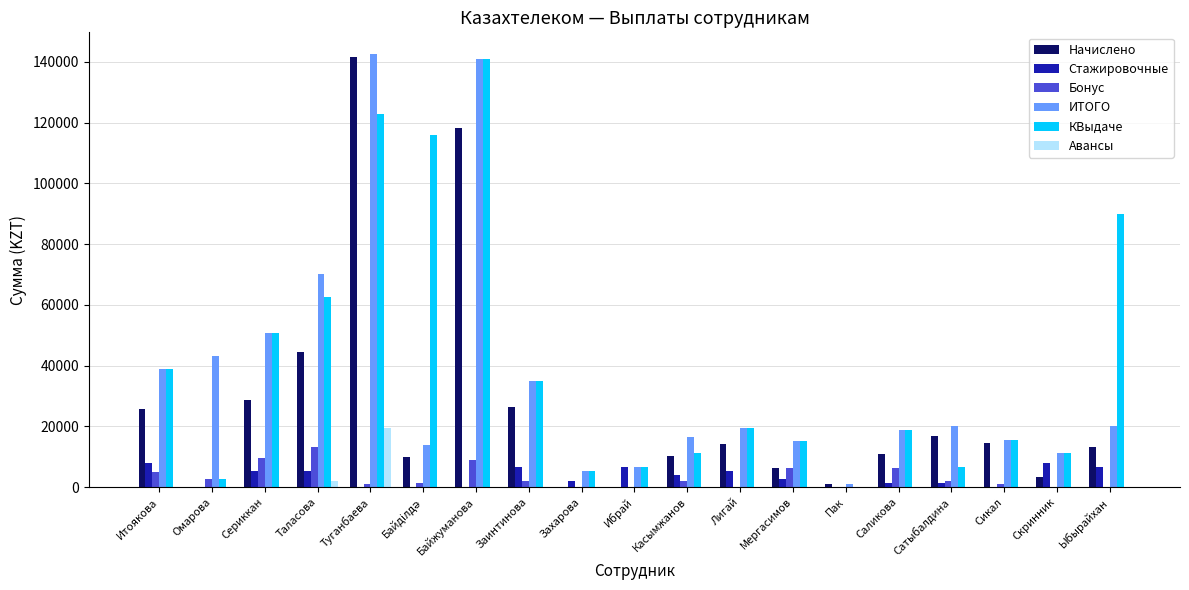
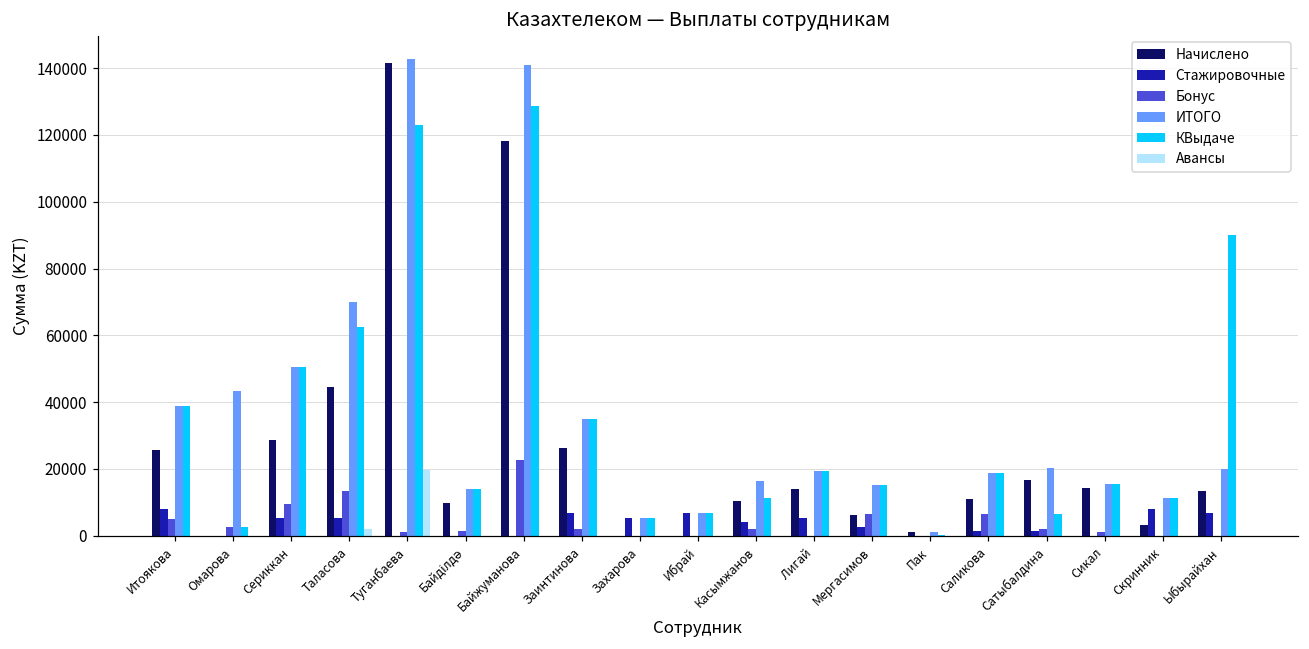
  {
    "Начислено": {
      "Итоякова": 26000,
      "Омарова": 0,
      "Сериккан": 29000,
      "Таласова": 45000,
      "Туганбаева": 142000,
      "Байділдә": 10000,
      "Байжуманова": 118000,
      "Заинтинова": 26000,
      "Захарова": 0,
      "Ибрай": 0,
      "Касымжанов": 10000,
      "Лигай": 14000,
      "Мергасимов": 6000,
      "Пак": 1000,
      "Саликова": 11000,
      "Сатыбалдина": 17000,
      "Сикал": 14000,
      "Скринник": 3000,
      "Ыбырайхан": 13000
    },
    "Стажировочные": {
      "Итоякова": 8000,
      "Омарова": 0,
      "Сериккан": 5000,
      "Таласова": 5000,
      "Туганбаева": 0,
      "Байділдә": 0,
      "Байжуманова": 0,
      "Заинтинова": 7000,
-     "Захарова": 2000,
+     "Захарова": 5000,
      "Ибрай": 7000,
      "Касымжанов": 4000,
      "Лигай": 5000,
      "Мергасимов": 3000,
      "Пак": 0,
      "Саликова": 1000,
      "Сатыбалдина": 1000,
      "Сикал": 0,
      "Скринник": 8000,
      "Ыбырайхан": 7000
    },
    "Бонус": {
      "Итоякова": 5000,
      "Омарова": 3000,
      "Сериккан": 10000,
      "Таласова": 13000,
      "Туганбаева": 1000,
      "Байділдә": 1000,
-     "Байжуманова": 9000,
+     "Байжуманова": 23000,
      "Заинтинова": 2000,
      "Захарова": 0,
      "Ибрай": 0,
      "Касымжанов": 2000,
      "Лигай": 0,
      "Мергасимов": 6000,
      "Пак": 0,
      "Саликова": 6000,
      "Сатыбалдина": 2000,
      "Сикал": 1000,
      "Скринник": 0,
      "Ыбырайхан": 0
    },
    "ИТОГО": {
      "Итоякова": 39000,
      "Омарова": 43000,
      "Сериккан": 51000,
      "Таласова": 70000,
      "Туганбаева": 143000,
      "Байділдә": 14000,
      "Байжуманова": 141000,
      "Заинтинова": 35000,
      "Захарова": 5000,
      "Ибрай": 7000,
      "Касымжанов": 16000,
      "Лигай": 19000,
      "Мергасимов": 15000,
      "Пак": 1000,
      "Саликова": 19000,
      "Сатыбалдина": 20000,
      "Сикал": 15000,
      "Скринник": 11000,
      "Ыбырайхан": 20000
    },
    "КВыдаче": {
      "Итоякова": 39000,
      "Омарова": 3000,
      "Сериккан": 51000,
      "Таласова": 62000,
      "Туганбаева": 123000,
-     "Байділдә": 116000,
-     "Байжуманова": 141000,
+     "Байділдә": 14000,
+     "Байжуманова": 129000,
      "Заинтинова": 35000,
      "Захарова": 5000,
      "Ибрай": 7000,
      "Касымжанов": 11000,
      "Лигай": 19000,
      "Мергасимов": 15000,
      "Саликова": 19000,
      "Сатыбалдина": 7000,
      "Сикал": 15000,
      "Скринник": 11000,
      "Ыбырайхан": 90000
    },
    "Авансы": {
      "Итоякова": 0,
      "Омарова": 0,
      "Сериккан": 0,
      "Таласова": 2000,
      "Туганбаева": 20000,
      "Байділдә": 0,
      "Байжуманова": 0,
      "Заинтинова": 0,
      "Захарова": 0,
      "Ибрай": 0,
      "Касымжанов": 0,
      "Лигай": 0,
      "Мергасимов": 0,
      "Пак": 0,
      "Саликова": 0,
      "Сатыбалдина": 0,
      "Сикал": 0,
      "Скринник": 0,
      "Ыбырайхан": 0
    }
  }
